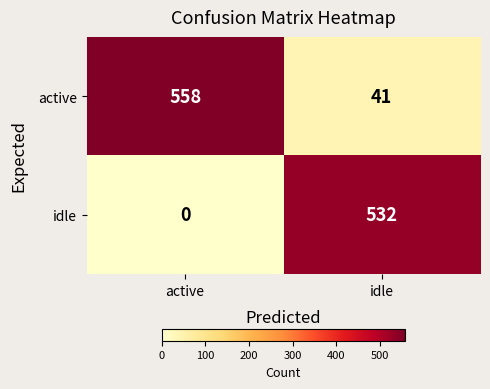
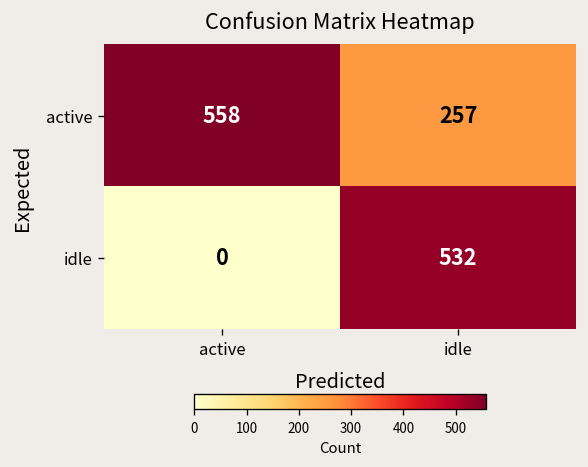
  {
    "active": {
      "active": 558,
-     "idle": 41
+     "idle": 257
    },
    "idle": {
      "active": 0,
      "idle": 532
    }
  }
